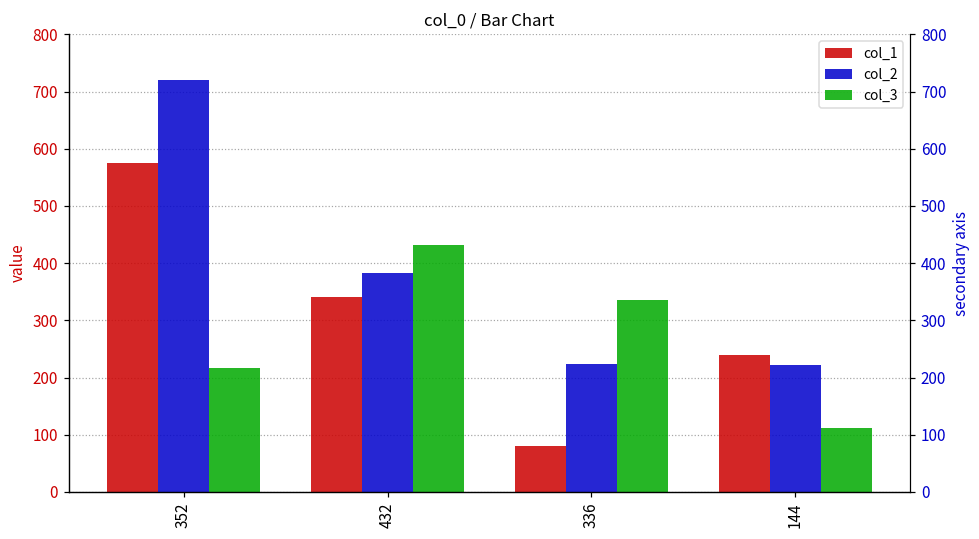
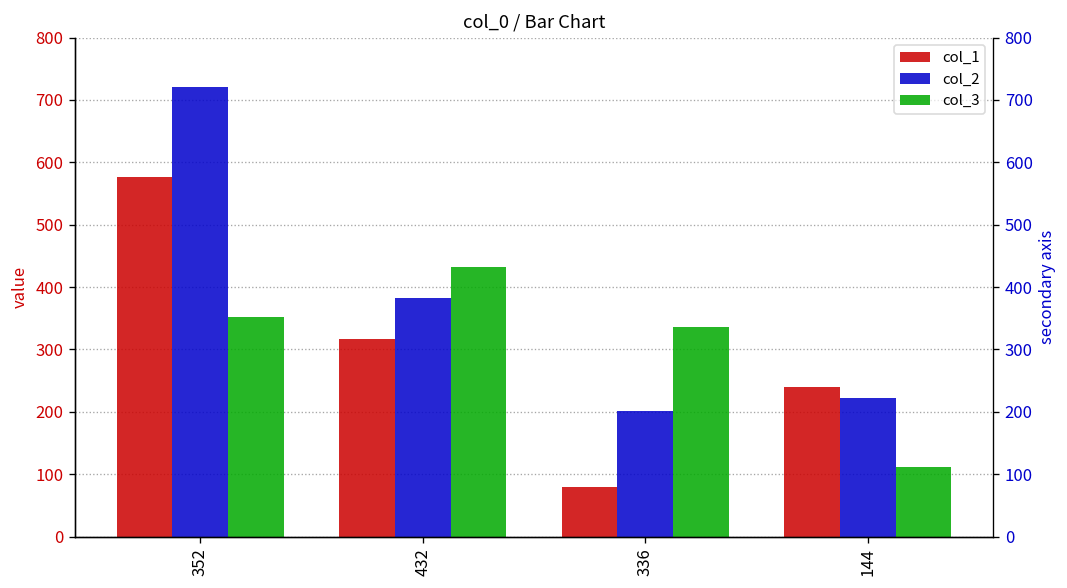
  {
    "col_1": {
      "352": 580,
-     "432": 340,
+     "432": 320,
      "336": 80,
      "144": 240
    },
    "col_2": {
      "352": 720,
      "432": 380,
-     "336": 220,
+     "336": 200,
      "144": 220
    },
    "col_3": {
-     "352": 220,
+     "352": 350,
      "432": 430,
      "336": 340,
      "144": 110
    }
  }
